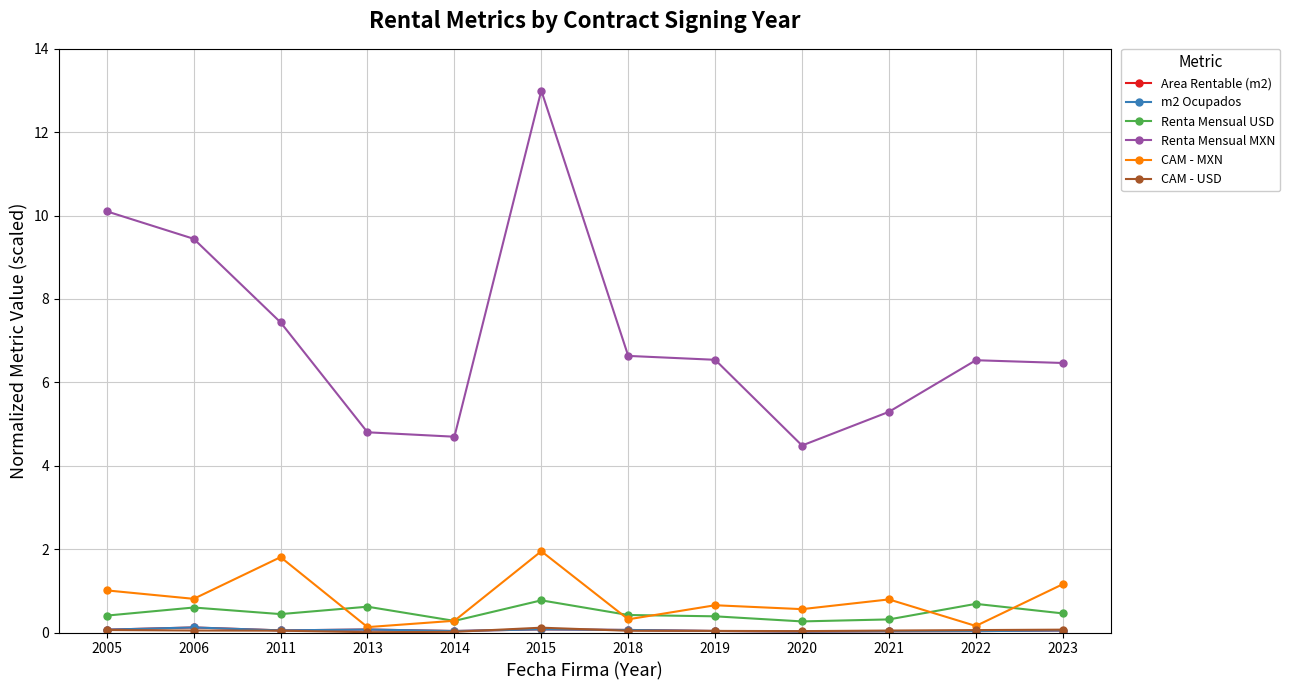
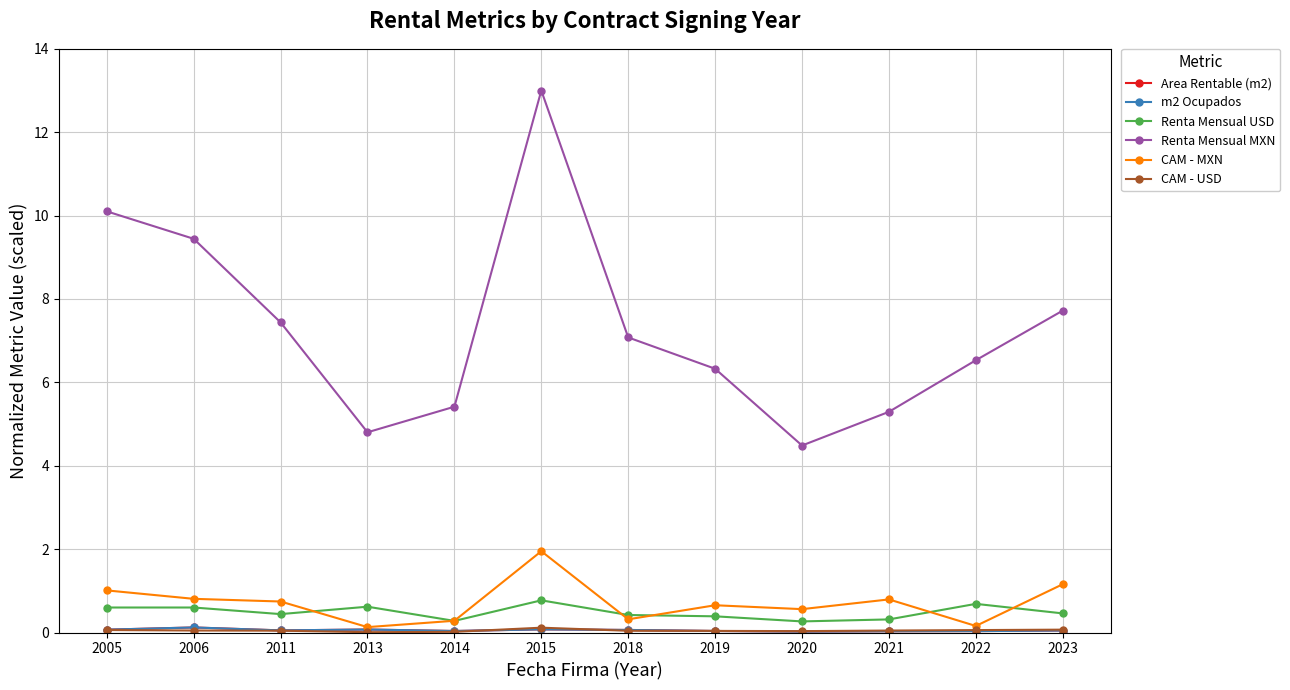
  {
    "m2 Ocupados": {
      "2006": 0.1
    },
    "Renta Mensual USD": {
-     "2005": 0.4,
+     "2005": 0.6,
      "2006": 0.6,
      "2011": 0.4,
      "2013": 0.6,
      "2015": 0.8,
      "2018": 0.4,
      "2019": 0.4,
      "2020": 0.3,
      "2021": 0.3,
      "2022": 0.7,
      "2023": 0.5
    },
    "Renta Mensual MXN": {
      "2005": 10.1,
      "2006": 9.4,
      "2011": 7.4,
      "2013": 4.8,
-     "2014": 4.7,
+     "2014": 5.4,
      "2015": 13.0,
-     "2018": 6.6,
-     "2019": 6.5,
+     "2018": 7.1,
+     "2019": 6.3,
      "2020": 4.5,
      "2021": 5.3,
      "2022": 6.5,
-     "2023": 6.5
+     "2023": 7.7
    },
    "CAM - MXN": {
      "2005": 1.0,
      "2006": 0.8,
-     "2011": 1.8,
+     "2011": 0.7,
      "2015": 1.9,
      "2018": 0.3,
      "2019": 0.7,
      "2020": 0.6,
      "2021": 0.8,
      "2022": 0.2,
      "2023": 1.2
    },
    "CAM - USD": {
      "2006": 0.0,
      "2013": 0.0
    }
  }
